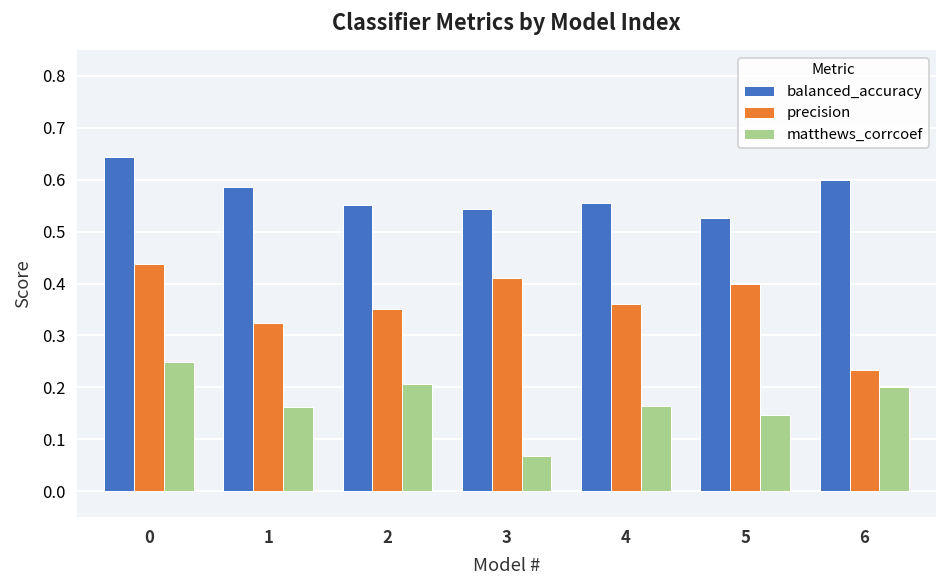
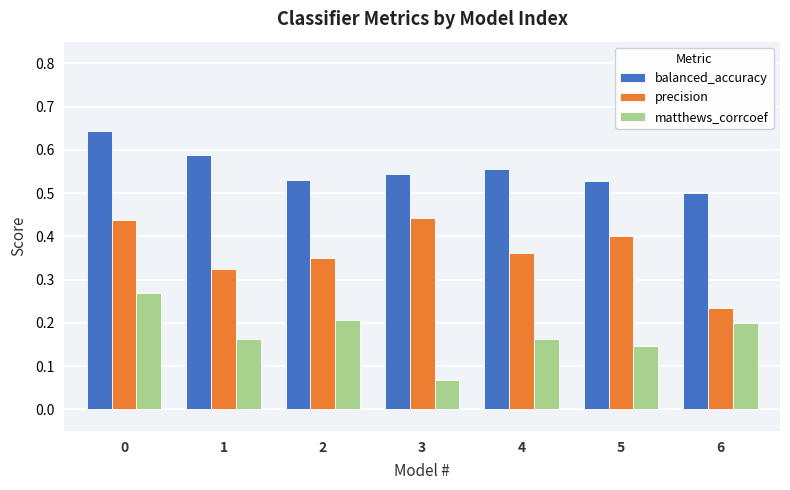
  {
    "balanced_accuracy": {
      "0": 0.64,
      "1": 0.59,
-     "2": 0.55,
+     "2": 0.53,
      "3": 0.54,
      "4": 0.56,
      "5": 0.53,
-     "6": 0.6
+     "6": 0.5
    },
    "precision": {
      "0": 0.44,
      "1": 0.32,
      "2": 0.35,
-     "3": 0.41,
+     "3": 0.44,
      "4": 0.36,
      "5": 0.40,
      "6": 0.23
    },
    "matthews_corrcoef": {
-     "0": 0.25,
+     "0": 0.27,
      "1": 0.16,
      "2": 0.21,
      "3": 0.07,
      "4": 0.16,
      "5": 0.15,
      "6": 0.20
    }
  }
